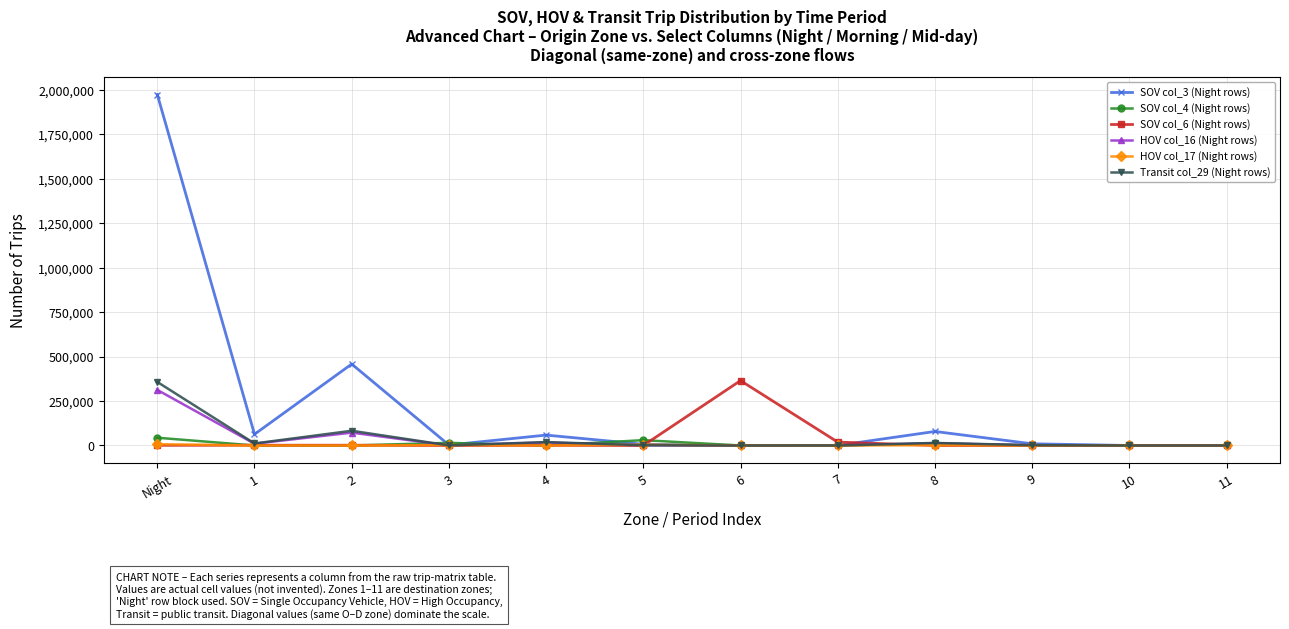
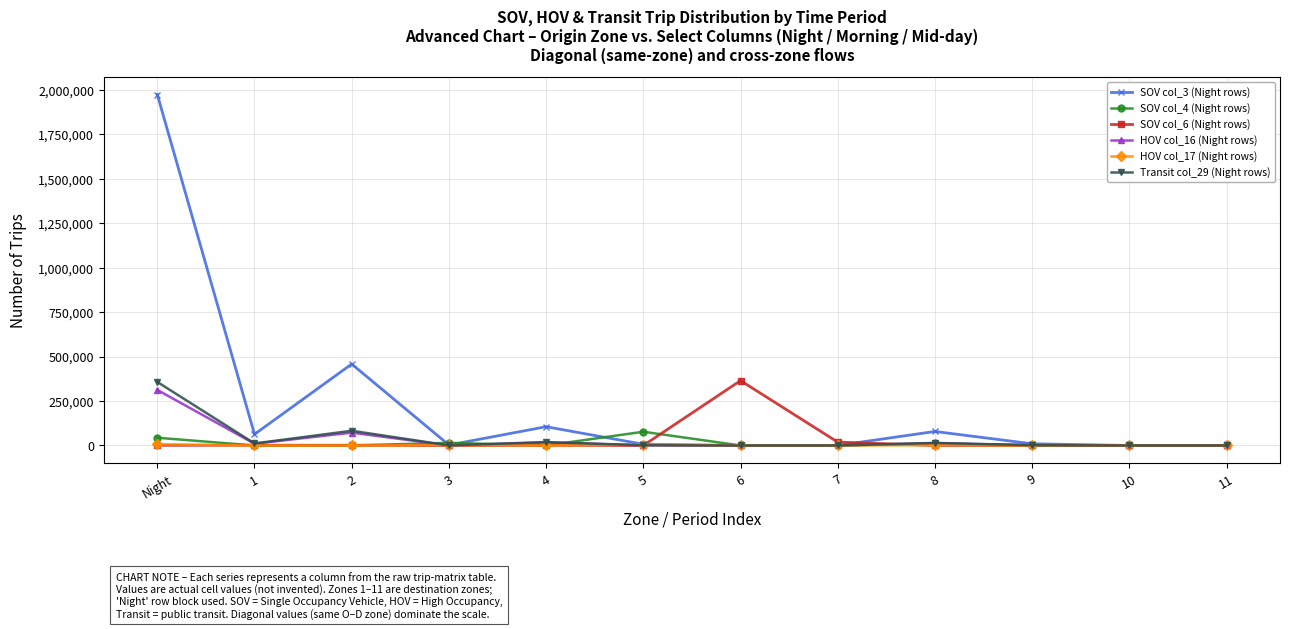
  {
    "SOV col_3 (Night rows)": {
      "Night": "1,970,000",
      "1": "60,000",
      "2": "460,000",
-     "4": "60,000",
+     "4": "110,000",
      "8": "80,000"
    },
    "SOV col_4 (Night rows)": {
      "Night": "40,000",
-     "5": "30,000"
+     "5": "80,000"
    },
    "SOV col_6 (Night rows)": {
      "6": "360,000",
      "7": "20,000"
    },
    "HOV col_16 (Night rows)": {
      "Night": "310,000"
    },
    "Transit col_29 (Night rows)": {
      "Night": "360,000"
    }
  }
